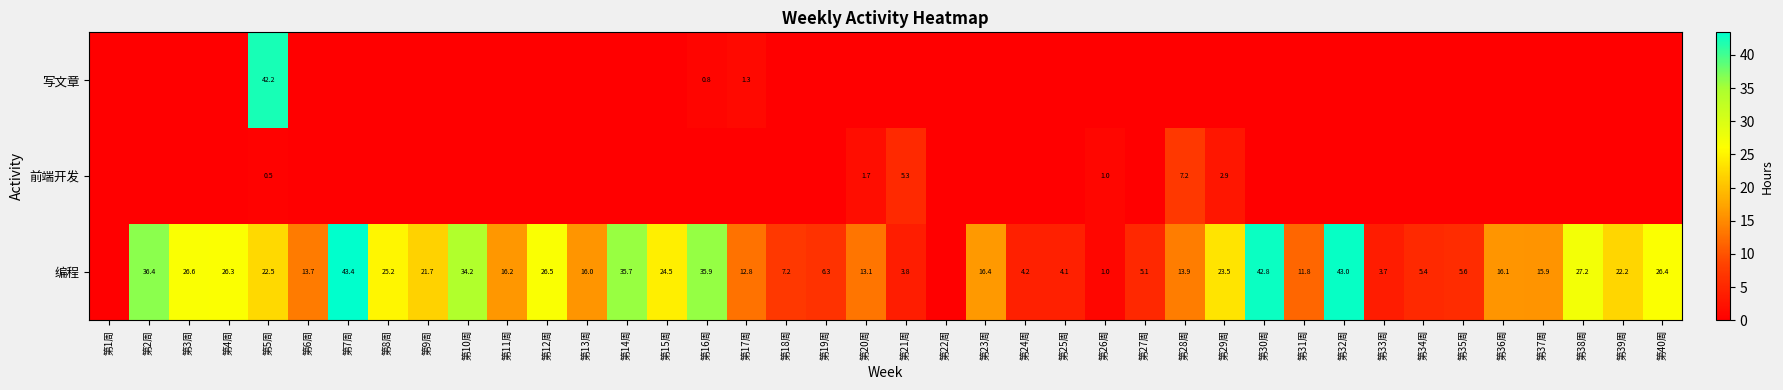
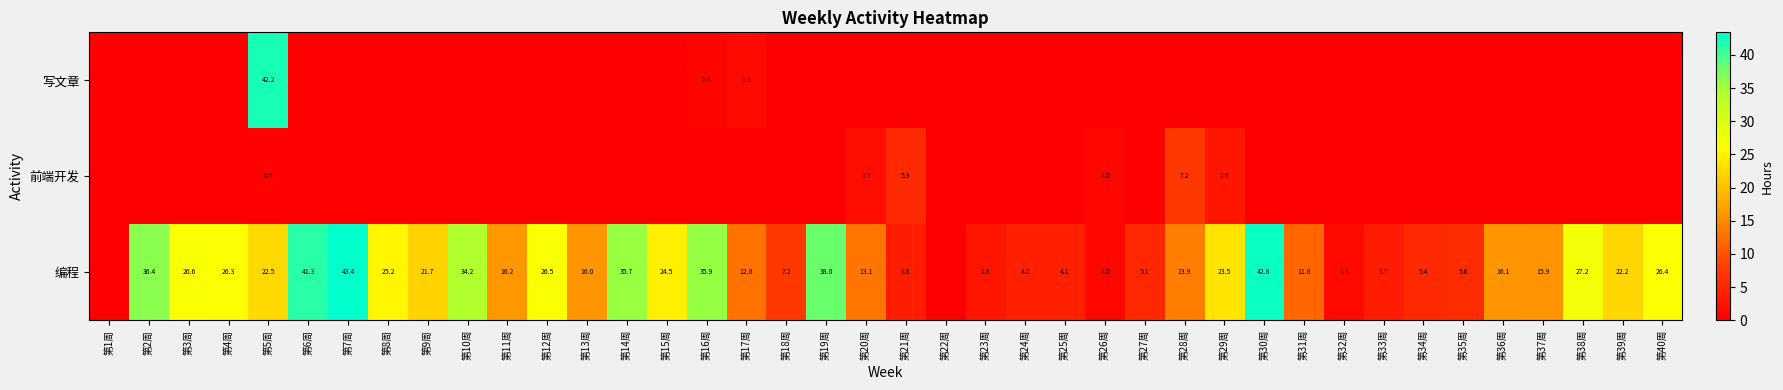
  {
    "写文章": {
      "第5周": 42.2,
      "第16周": 0.8,
      "第17周": 1.3
    },
    "前端开发": {
      "第5周": 0.5,
      "第20周": 1.7,
      "第21周": 5.3,
      "第26周": 1.0,
      "第28周": 7.2,
      "第29周": 2.9
    },
    "编程": {
      "第2周": 36.4,
      "第3周": 26.6,
      "第4周": 26.3,
      "第5周": 22.5,
-     "第6周": 13.7,
+     "第6周": 41.3,
      "第7周": 43.4,
      "第8周": 25.2,
      "第9周": 21.7,
      "第10周": 34.2,
      "第11周": 16.2,
      "第12周": 26.5,
      "第13周": 16.0,
      "第14周": 35.7,
      "第15周": 24.5,
      "第16周": 35.9,
      "第17周": 12.8,
      "第18周": 7.2,
-     "第19周": 6.3,
+     "第19周": 38.0,
      "第20周": 13.1,
      "第21周": 3.8,
-     "第23周": 16.4,
+     "第23周": 2.8,
      "第24周": 4.2,
      "第25周": 4.1,
      "第26周": 1.0,
      "第27周": 5.1,
      "第28周": 13.9,
      "第29周": 23.5,
      "第30周": 42.8,
      "第31周": 11.8,
-     "第32周": 43.0,
+     "第32周": 1.3,
      "第33周": 3.7,
      "第34周": 5.4,
      "第35周": 5.6,
      "第36周": 16.1,
      "第37周": 15.9,
      "第38周": 27.2,
      "第39周": 22.2,
      "第40周": 26.4
    }
  }
